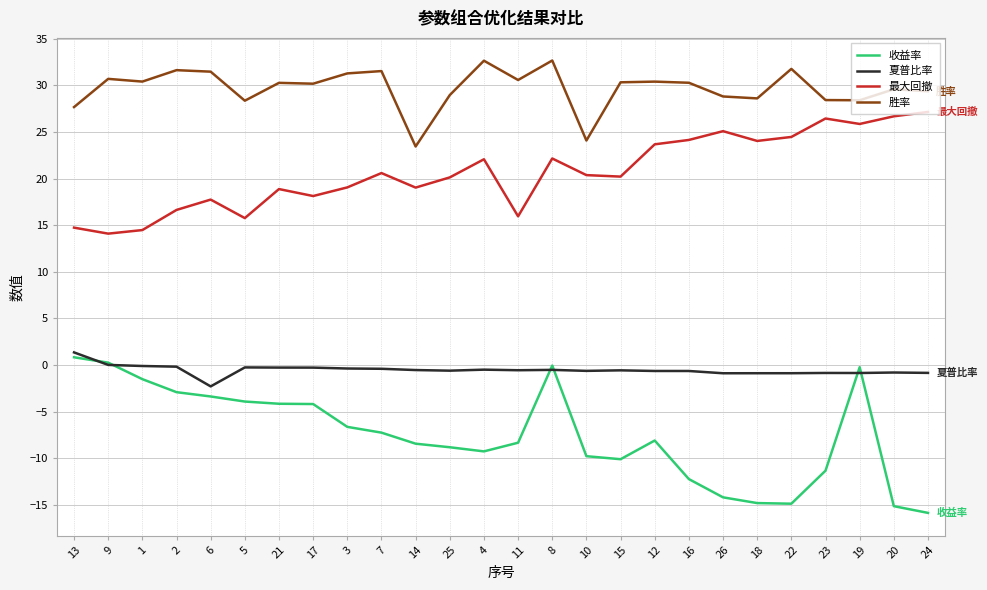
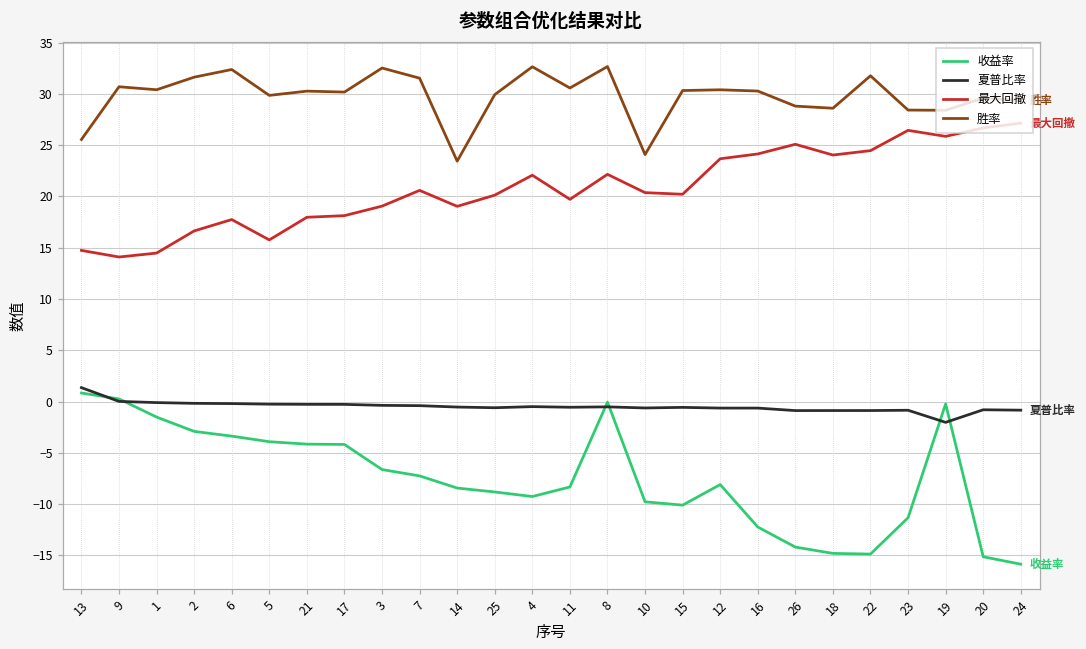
  {
    "收益率": {
      "13": 1,
      "1": -2,
      "2": -3,
      "6": -3,
      "5": -4,
      "21": -4,
      "17": -4,
      "3": -7,
      "7": -7,
      "14": -8,
      "25": -9,
      "4": -9,
      "11": -8,
      "8": 0,
      "10": -10,
      "15": -10,
      "12": -8,
      "16": -12,
      "26": -14,
      "18": -15,
      "22": -15,
      "23": -11,
      "19": 0,
      "20": -15,
      "24": -16
    },
    "夏普比率": {
      "13": 1,
      "1": 0,
      "2": 0,
-     "6": -2,
+     "6": 0,
      "5": 0,
      "21": 0,
      "17": 0,
      "3": 0,
      "7": 0,
      "14": -1,
      "25": -1,
      "4": 0,
      "11": -1,
      "8": -1,
      "10": -1,
      "15": -1,
      "12": -1,
      "16": -1,
      "26": -1,
      "18": -1,
      "22": -1,
      "23": -1,
-     "19": -1,
+     "19": -2,
      "20": -1,
      "24": -1
    },
    "最大回撤": {
      "13": 15,
      "9": 14,
      "1": 14,
      "2": 17,
      "6": 18,
      "5": 16,
-     "21": 19,
+     "21": 18,
      "17": 18,
      "3": 19,
      "7": 21,
      "14": 19,
      "25": 20,
      "4": 22,
-     "11": 16,
+     "11": 20,
      "8": 22,
      "10": 20,
      "15": 20,
      "12": 24,
      "16": 24,
      "26": 25,
      "18": 24,
      "22": 24,
      "23": 26,
      "19": 26,
      "20": 27
    },
    "胜率": {
-     "13": 28,
+     "13": 26,
      "9": 31,
      "1": 30,
      "2": 32,
-     "6": 31,
-     "5": 28,
+     "6": 32,
+     "5": 30,
      "21": 30,
      "17": 30,
-     "3": 31,
+     "3": 33,
      "7": 32,
      "14": 23,
-     "25": 29,
+     "25": 30,
      "4": 33,
      "11": 31,
      "8": 33,
      "10": 24,
      "15": 30,
      "12": 30,
      "16": 30,
      "26": 29,
      "18": 29,
      "22": 32,
      "23": 28
    }
  }
